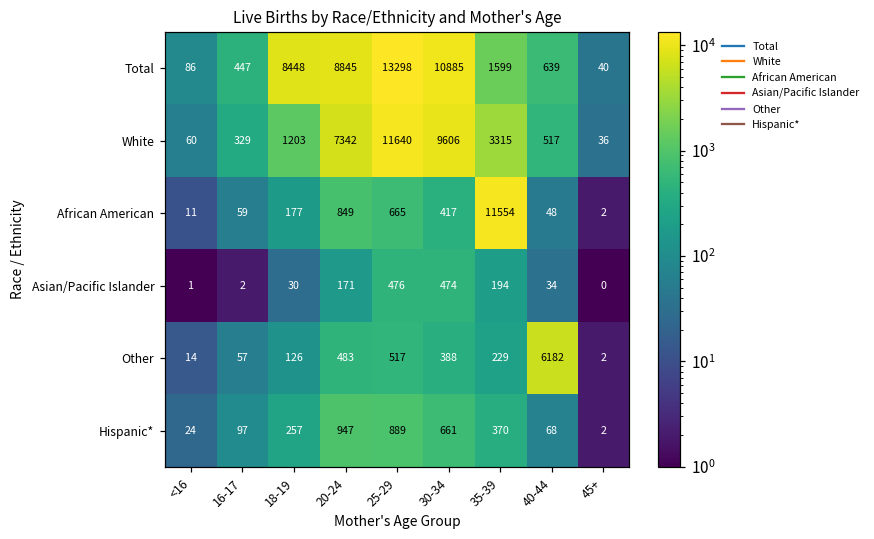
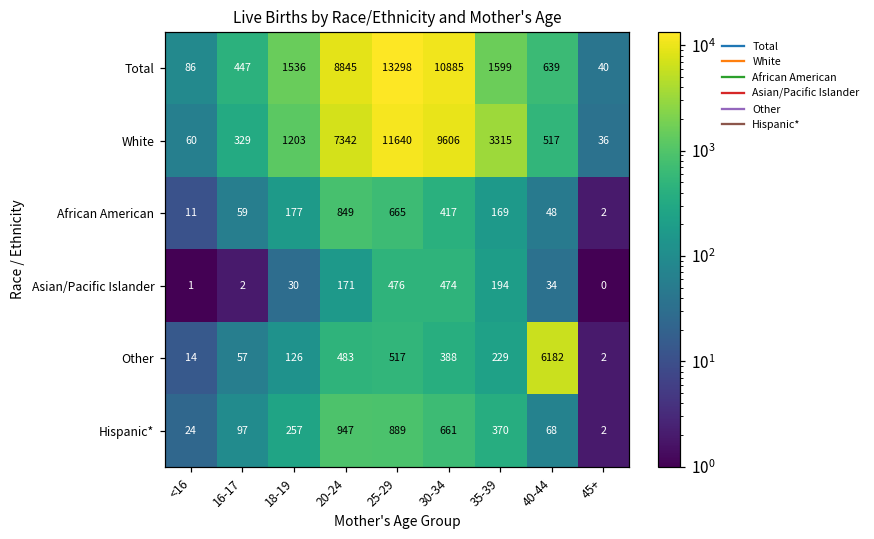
  {
    "Total": {
      "<16": 86,
      "16-17": 447,
-     "18-19": 8448,
+     "18-19": 1536,
      "20-24": 8845,
      "25-29": 13298,
      "30-34": 10885,
      "35-39": 1599,
      "40-44": 639,
      "45+": 40
    },
    "White": {
      "<16": 60,
      "16-17": 329,
      "18-19": 1203,
      "20-24": 7342,
      "25-29": 11640,
      "30-34": 9606,
      "35-39": 3315,
      "40-44": 517,
      "45+": 36
    },
    "African American": {
      "<16": 11,
      "16-17": 59,
      "18-19": 177,
      "20-24": 849,
      "25-29": 665,
      "30-34": 417,
-     "35-39": 11554,
+     "35-39": 169,
      "40-44": 48,
      "45+": 2
    },
    "Asian/Pacific Islander": {
      "<16": 1,
      "16-17": 2,
      "18-19": 30,
      "20-24": 171,
      "25-29": 476,
      "30-34": 474,
      "35-39": 194,
      "40-44": 34,
      "45+": 0
    },
    "Other": {
      "<16": 14,
      "16-17": 57,
      "18-19": 126,
      "20-24": 483,
      "25-29": 517,
      "30-34": 388,
      "35-39": 229,
      "40-44": 6182,
      "45+": 2
    },
    "Hispanic*": {
      "<16": 24,
      "16-17": 97,
      "18-19": 257,
      "20-24": 947,
      "25-29": 889,
      "30-34": 661,
      "35-39": 370,
      "40-44": 68,
      "45+": 2
    }
  }
